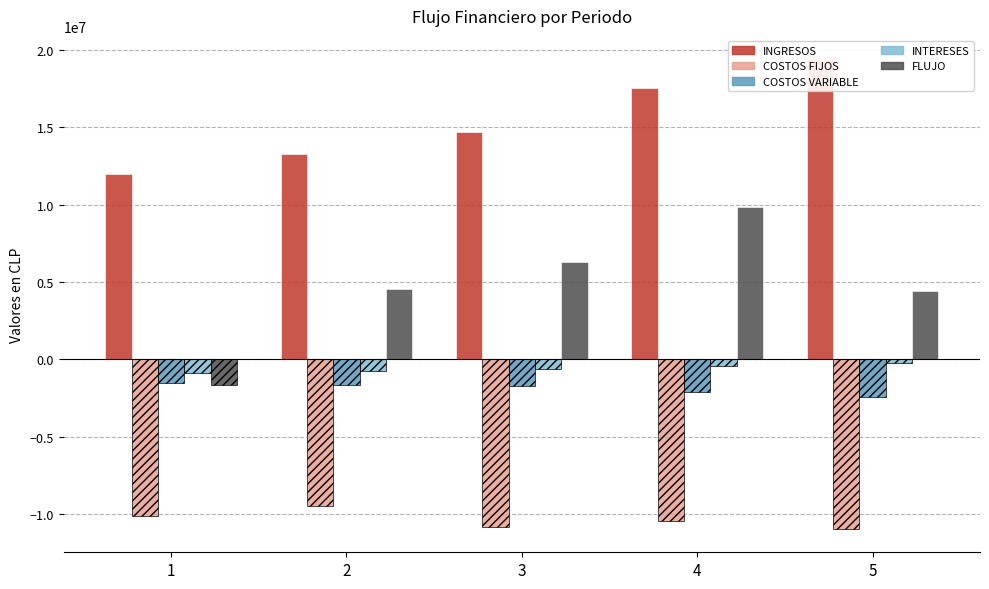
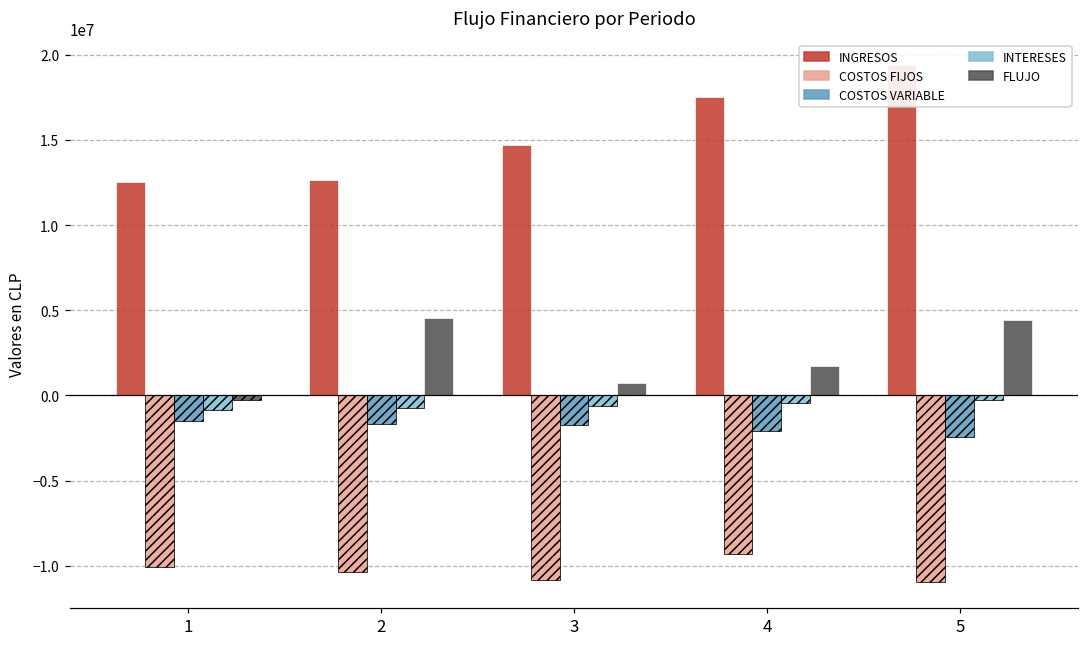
  {
    "INGRESOS": {
-     "1": 12000000,
-     "2": 13300000,
+     "1": 12600000,
+     "2": 12700000,
      "3": 14700000,
      "4": 17500000
    },
    "COSTOS FIJOS": {
      "1": -10100000,
-     "2": -9500000,
+     "2": -10400000,
      "3": -10800000,
-     "4": -10400000,
+     "4": -9300000,
      "5": -10900000
    },
    "FLUJO": {
-     "1": -1700000,
+     "1": -300000,
      "2": 4500000,
-     "3": 6300000,
-     "4": 9800000,
+     "3": 700000,
+     "4": 1700000,
      "5": 4400000
    }
  }
